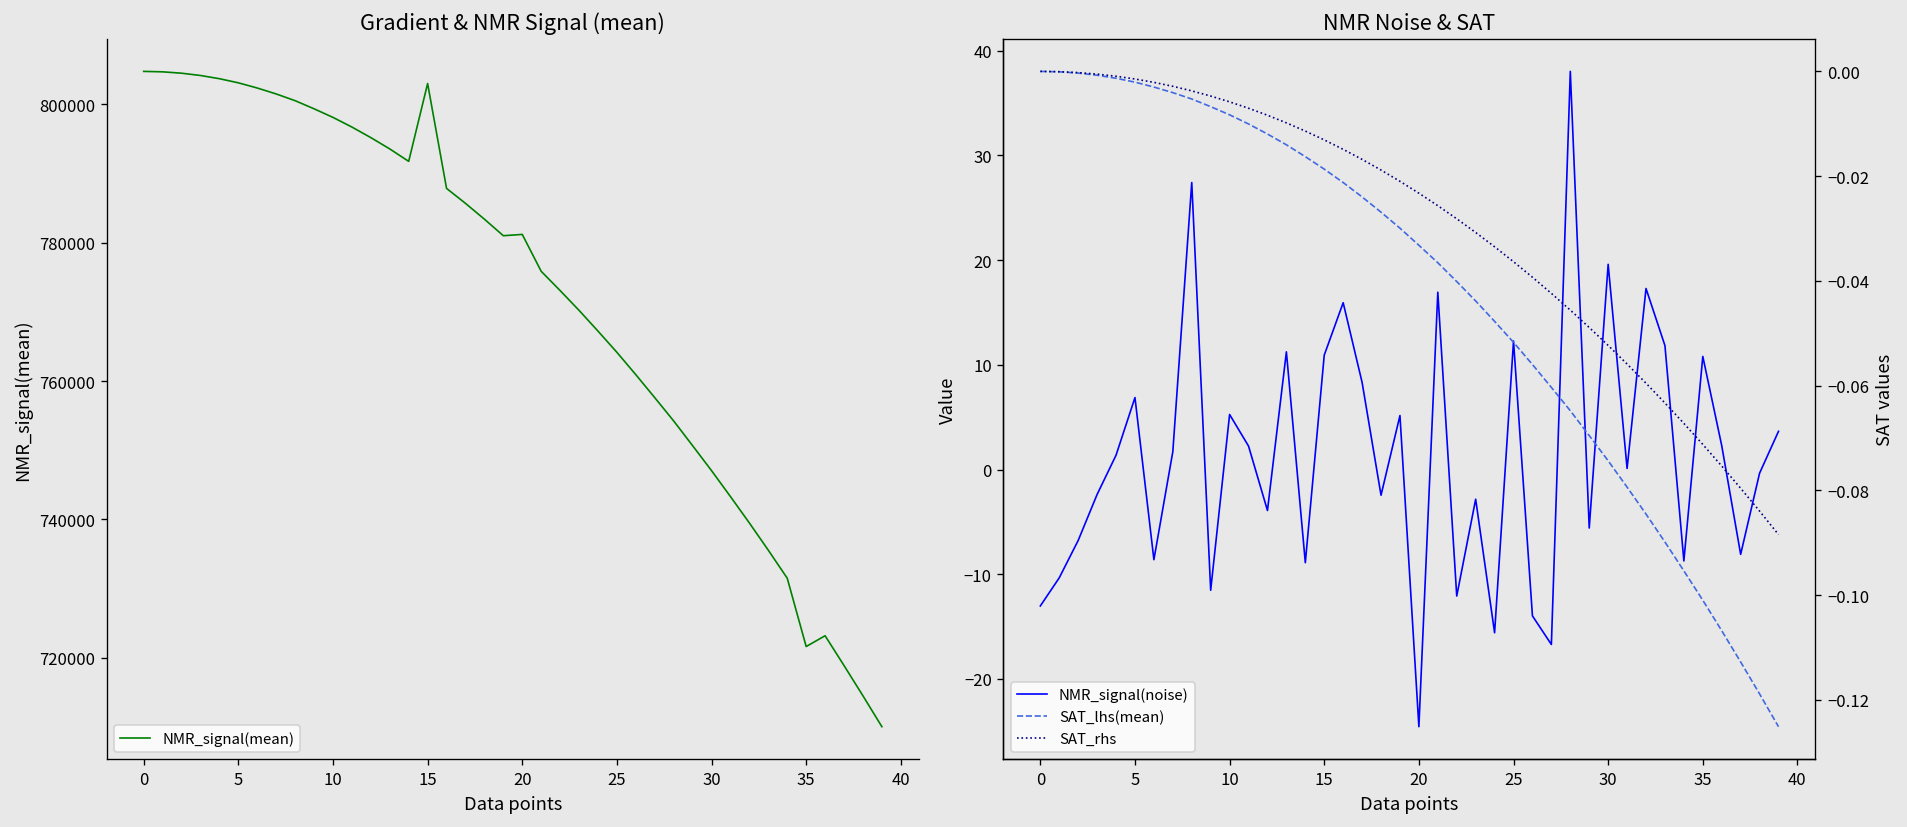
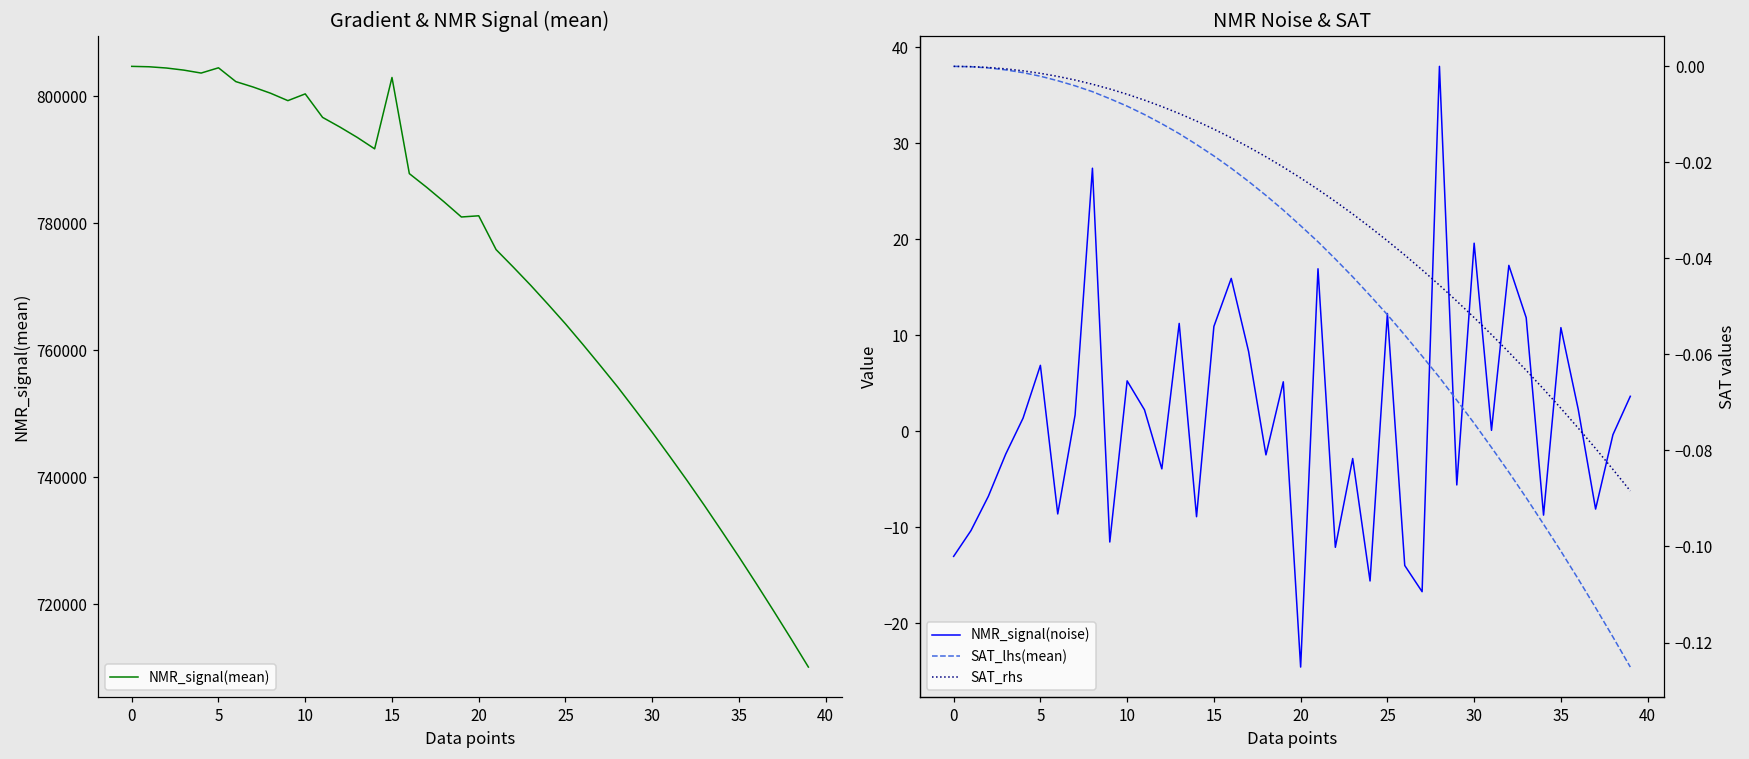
  {
    "Gradient & NMR Signal (mean)": {
      "0": 805000,
-     "5": 803000,
-     "10": 798000,
+     "5": 804000,
+     "10": 800000,
      "15": 803000,
      "20": 781000,
      "25": 764000,
      "30": 747000,
-     "35": 722000
+     "35": 727000
    }
  }
